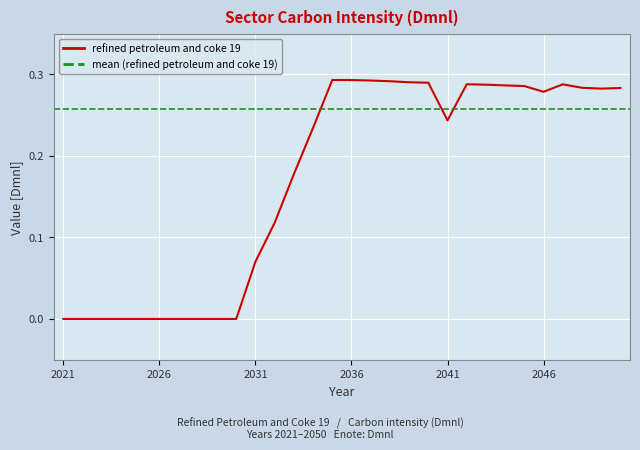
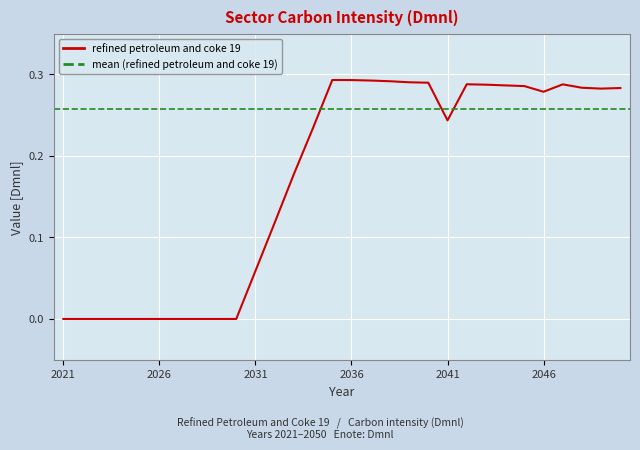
  {
    "2021": 0.00,
    "2026": 0.00,
-   "2031": 0.07,
+   "2031": 0.06,
    "2036": 0.29,
    "2041": 0.24,
    "2046": 0.28
  }
